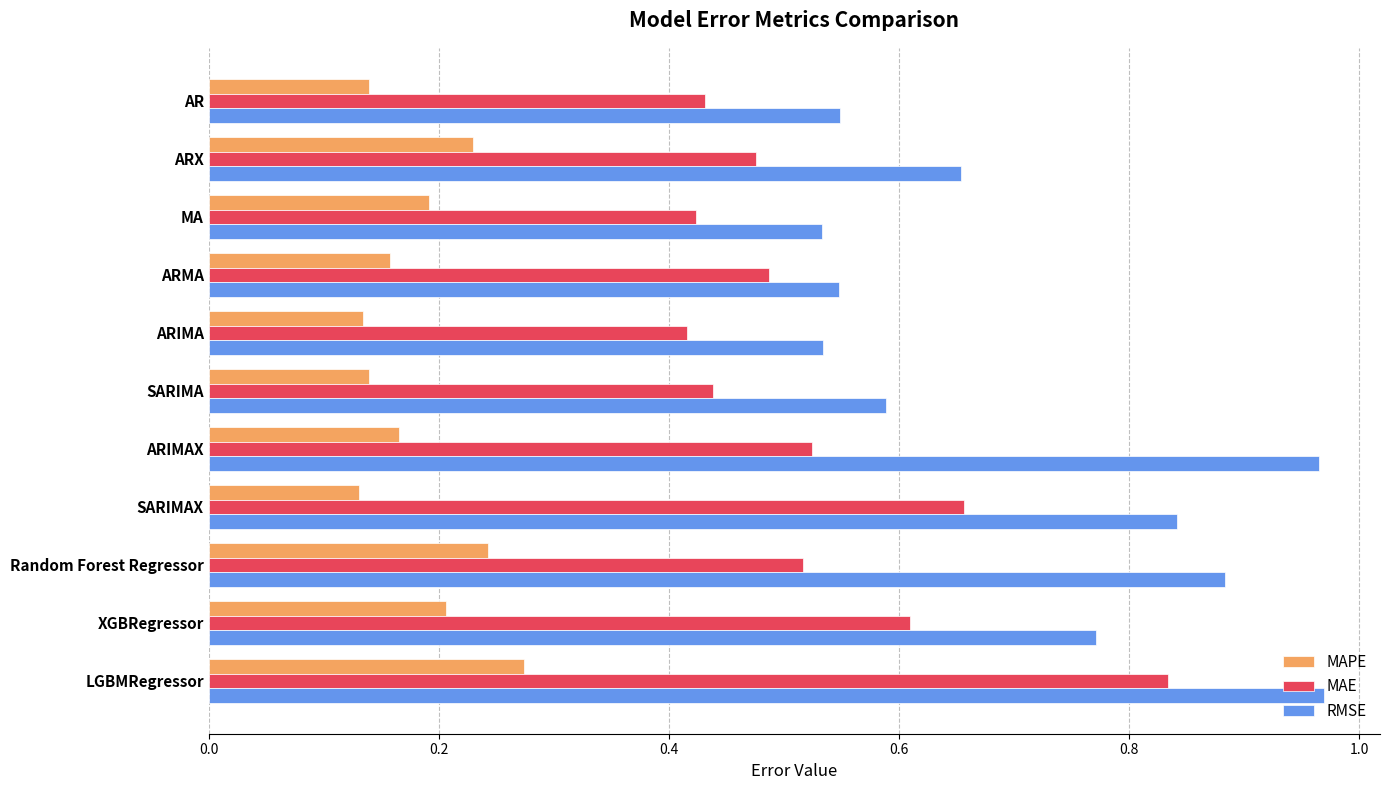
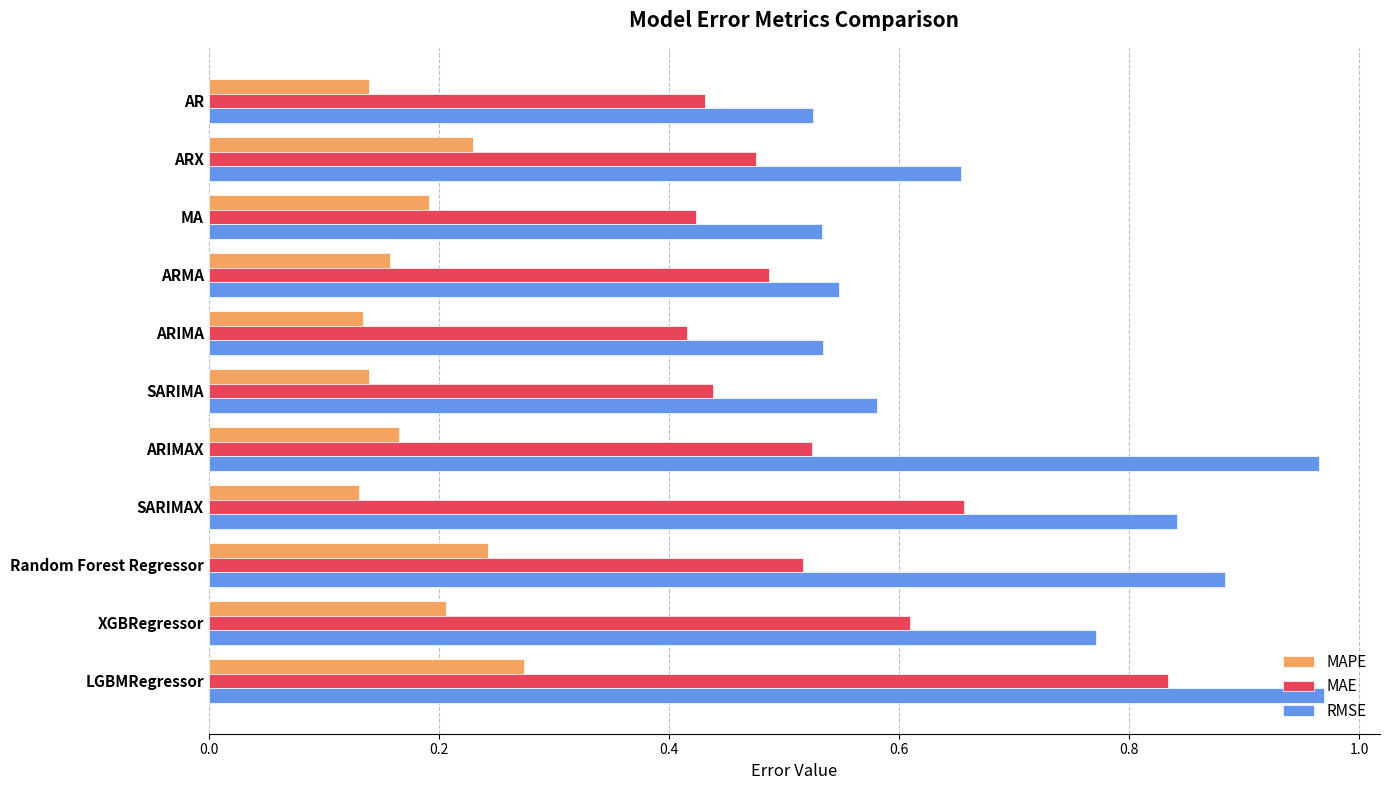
  {
    "MAPE": {
      "AR": 0.139,
      "ARX": 0.230,
      "MA": 0.191,
      "ARMA": 0.157,
      "ARIMA": 0.134,
      "SARIMA": 0.139,
      "ARIMAX": 0.166,
      "SARIMAX": 0.131,
      "Random Forest Regressor": 0.243,
      "XGBRegressor": 0.206,
      "LGBMRegressor": 0.274
    },
    "MAE": {
      "AR": 0.432,
      "ARX": 0.476,
      "MA": 0.423,
      "ARMA": 0.487,
      "ARIMA": 0.416,
      "SARIMA": 0.439,
      "ARIMAX": 0.524,
      "SARIMAX": 0.656,
      "Random Forest Regressor": 0.517,
      "XGBRegressor": 0.609,
      "LGBMRegressor": 0.834
    },
    "RMSE": {
-     "AR": 0.549,
+     "AR": 0.526,
      "ARX": 0.654,
      "MA": 0.533,
      "ARMA": 0.548,
      "ARIMA": 0.534,
-     "SARIMA": 0.589,
+     "SARIMA": 0.581,
      "ARIMAX": 0.965,
      "SARIMAX": 0.842,
      "Random Forest Regressor": 0.884,
      "XGBRegressor": 0.771,
      "LGBMRegressor": 0.970
    }
  }
